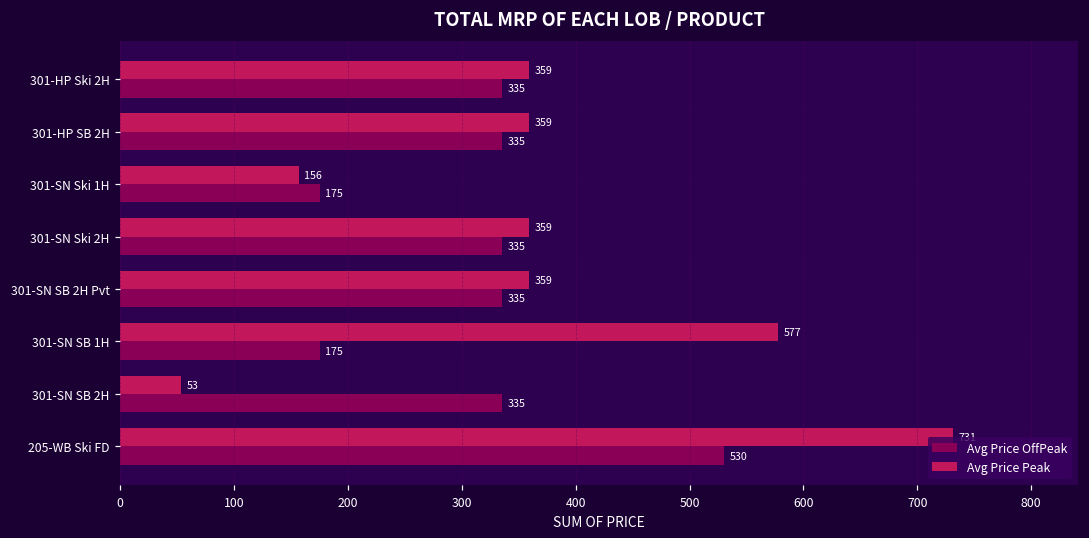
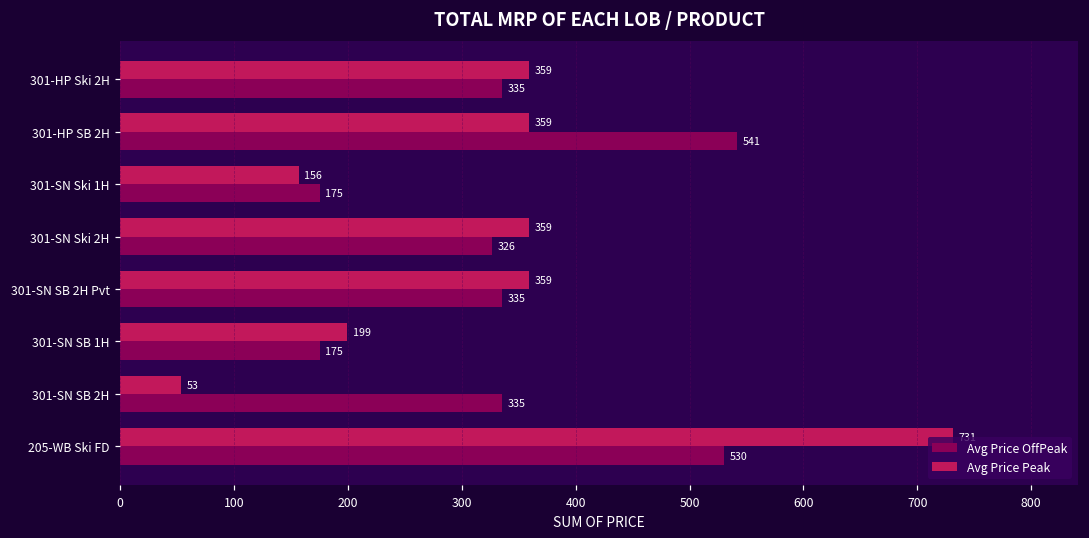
  {
    "Avg Price OffPeak": {
      "301-HP Ski 2H": 335,
-     "301-HP SB 2H": 335,
+     "301-HP SB 2H": 541,
      "301-SN Ski 1H": 175,
-     "301-SN Ski 2H": 335,
+     "301-SN Ski 2H": 326,
      "301-SN SB 2H Pvt": 335,
      "301-SN SB 1H": 175,
      "301-SN SB 2H": 335,
      "205-WB Ski FD": 530
    },
    "Avg Price Peak": {
      "301-HP Ski 2H": 359,
      "301-HP SB 2H": 359,
      "301-SN Ski 2H": 359,
      "301-SN SB 2H Pvt": 359,
-     "301-SN SB 1H": 577,
+     "301-SN SB 1H": 199,
      "301-SN SB 2H": 53
    }
  }
